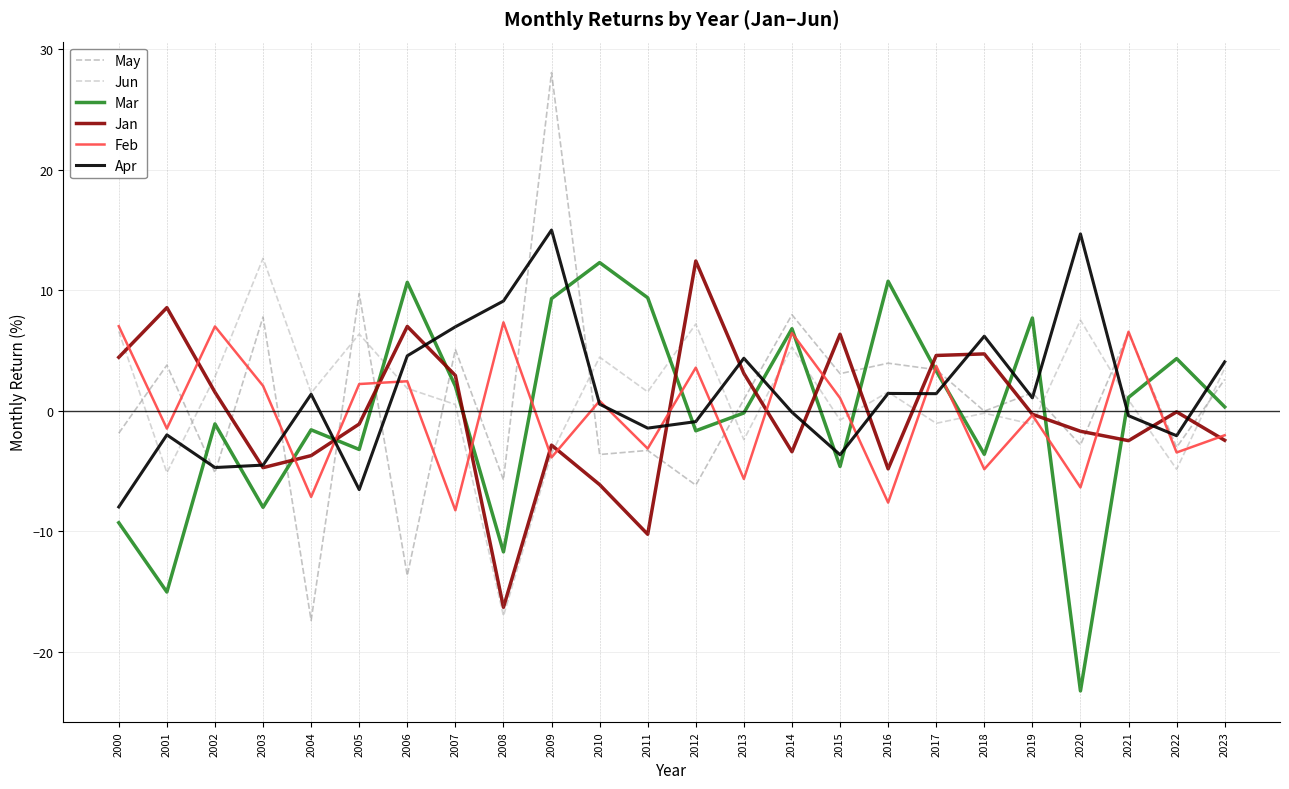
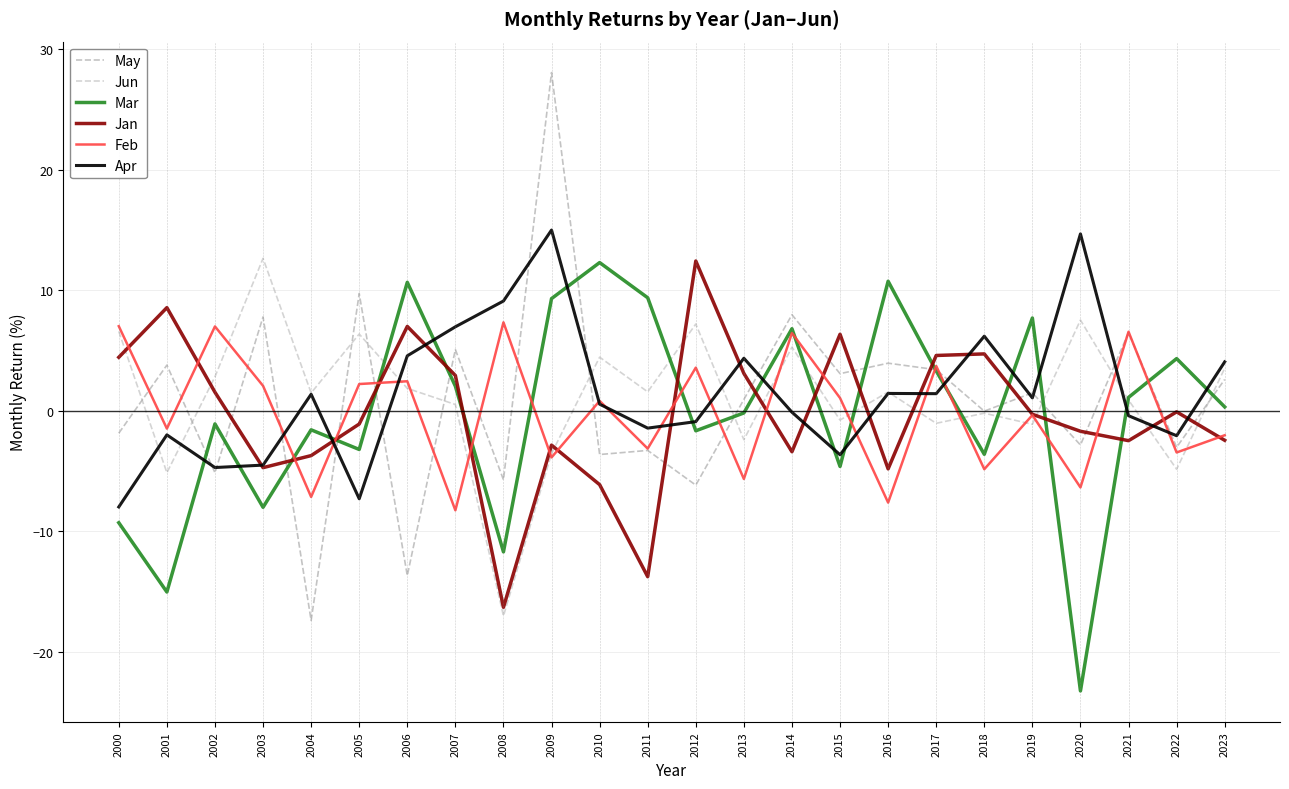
  {
    "Mar": {
      "2000": -9.3,
      "2001": -15.0,
      "2002": -1.1,
      "2003": -8.0,
      "2004": -1.6,
      "2005": -3.2,
      "2006": 10.7,
      "2007": 2.0,
      "2008": -11.7,
      "2009": 9.3,
      "2010": 12.3,
      "2011": 9.4,
      "2012": -1.7,
      "2013": -0.2,
      "2014": 6.8,
      "2015": -4.6,
      "2016": 10.8,
      "2018": -3.6,
      "2019": 7.7,
      "2020": -23.3,
      "2021": 1.1,
      "2022": 4.3,
      "2023": 0.3
    },
    "Jan": {
      "2000": 4.4,
      "2001": 8.6,
      "2002": 1.5,
      "2003": -4.7,
      "2004": -3.7,
      "2005": -1.1,
      "2006": 7.0,
      "2007": 2.9,
      "2008": -16.3,
      "2009": -2.9,
      "2010": -6.1,
-     "2011": -10.3,
+     "2011": -13.8,
      "2012": 12.4,
      "2013": 3.1,
      "2014": -3.4,
      "2015": 6.4,
      "2016": -4.8,
      "2017": 4.6,
      "2018": 4.7,
      "2020": -1.7,
      "2021": -2.5,
      "2022": -0.1,
      "2023": -2.5
    },
    "Feb": {
      "2000": 7.0,
      "2001": -1.5,
      "2002": 7.0,
      "2003": 2.1,
      "2004": -7.2,
      "2005": 2.2,
      "2006": 2.5,
      "2007": -8.3,
      "2008": 7.3,
      "2009": -3.9,
      "2010": 0.8,
      "2012": 3.6,
      "2013": -5.7,
      "2014": 6.5,
      "2015": 1.1,
      "2016": -7.6,
      "2017": 3.7,
      "2018": -4.9,
      "2020": -6.4,
      "2022": -3.5,
      "2023": -2.0
    },
    "Apr": {
      "2000": -8.0,
      "2001": -2.0,
      "2002": -4.7,
      "2003": -4.5,
-     "2005": -6.5,
+     "2005": -7.3,
      "2006": 4.6,
      "2007": 7.0,
      "2008": 9.1,
      "2009": 15.0,
      "2010": 0.6,
      "2011": -1.4,
      "2012": -0.9,
      "2013": 4.4,
      "2014": -0.1,
      "2015": -3.7,
      "2017": 1.4,
      "2018": 6.2,
      "2019": 1.1,
      "2020": 14.7,
      "2021": -0.4,
      "2022": -2.1,
      "2023": 4.1
    }
  }
